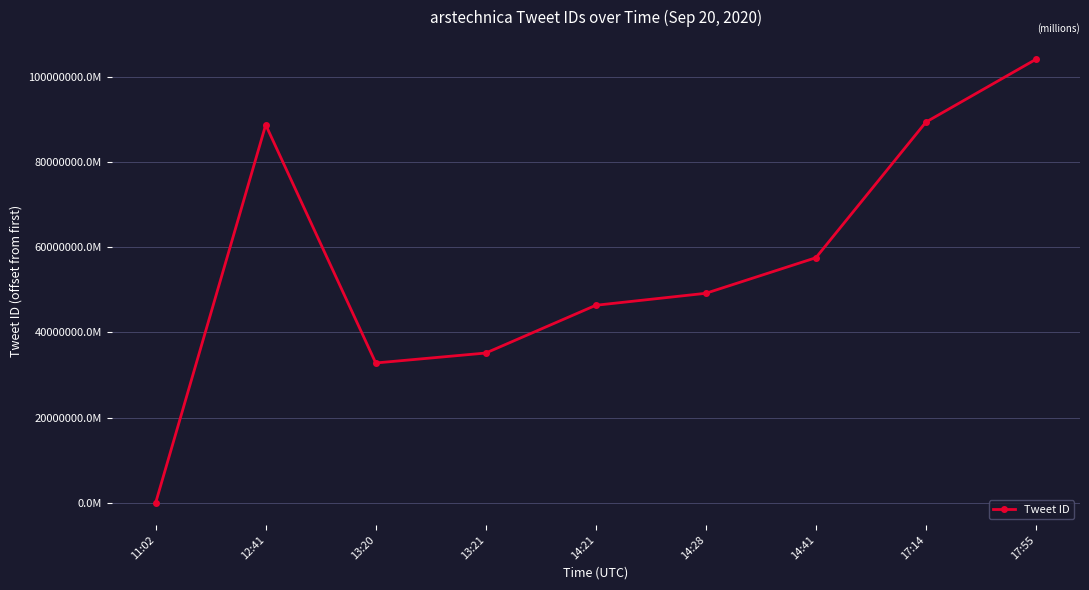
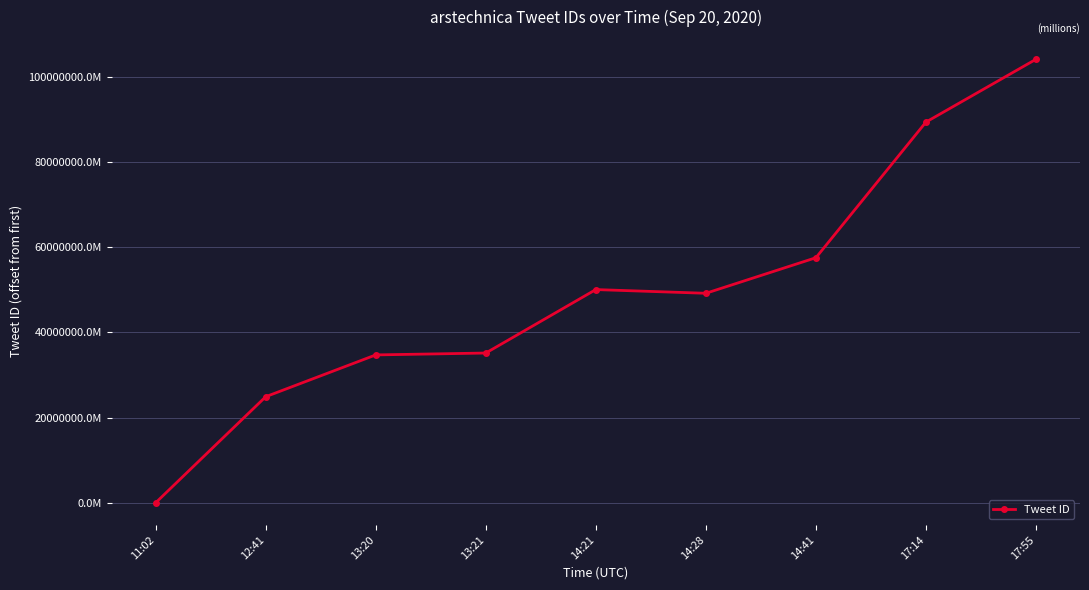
  {
    "11:02": 0,
-   "12:41": 89000000000000,
-   "13:20": 33000000000000,
+   "12:41": 25000000000000,
+   "13:20": 35000000000000,
    "13:21": 35000000000000,
-   "14:21": 46000000000000,
+   "14:21": 50000000000000,
    "14:28": 49000000000000,
    "14:41": 58000000000000,
    "17:14": 89000000000000,
    "17:55": 104000000000000
  }
